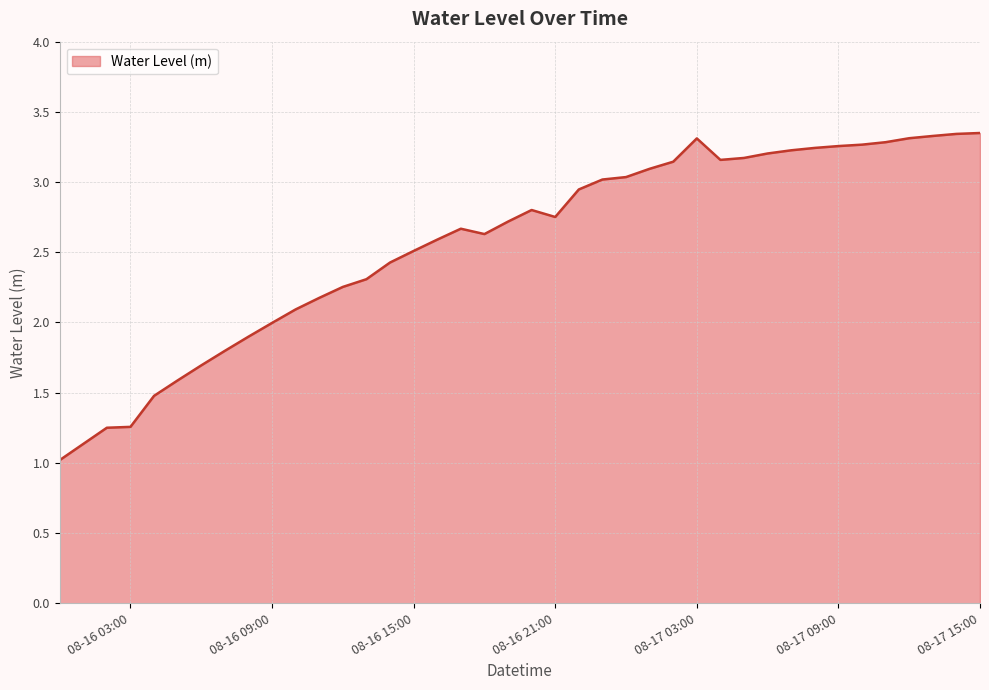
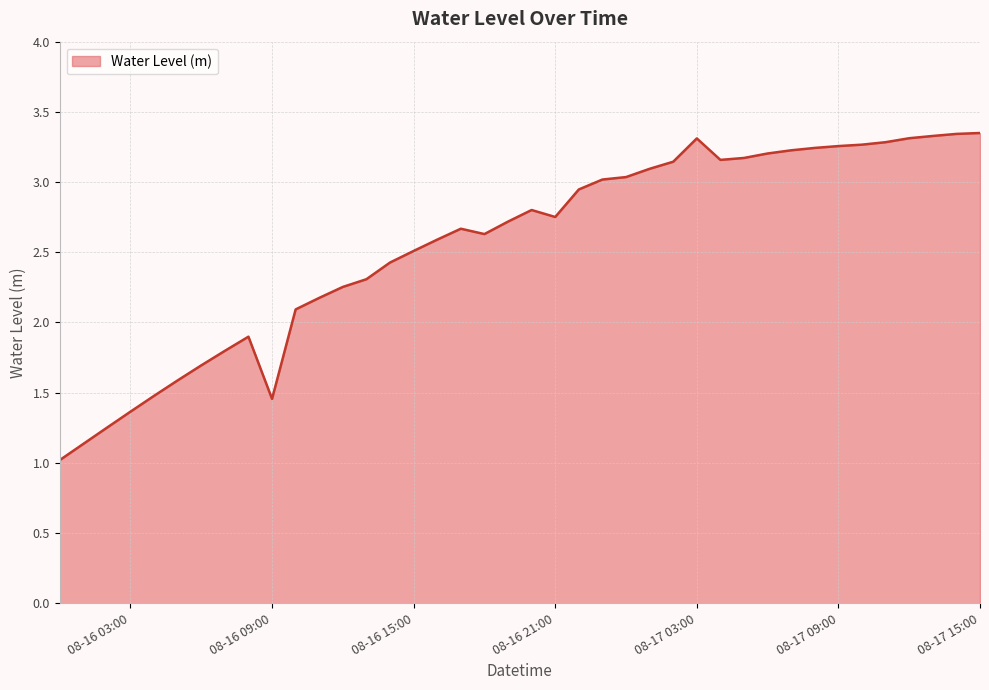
  {
-   "08-16 03:00": 1.26,
-   "08-16 09:00": 2.00,
+   "08-16 03:00": 1.36,
+   "08-16 09:00": 1.46,
    "08-16 15:00": 2.51,
    "08-16 21:00": 2.75,
    "08-17 03:00": 3.31,
    "08-17 09:00": 3.26,
    "08-17 15:00": 3.35
  }
